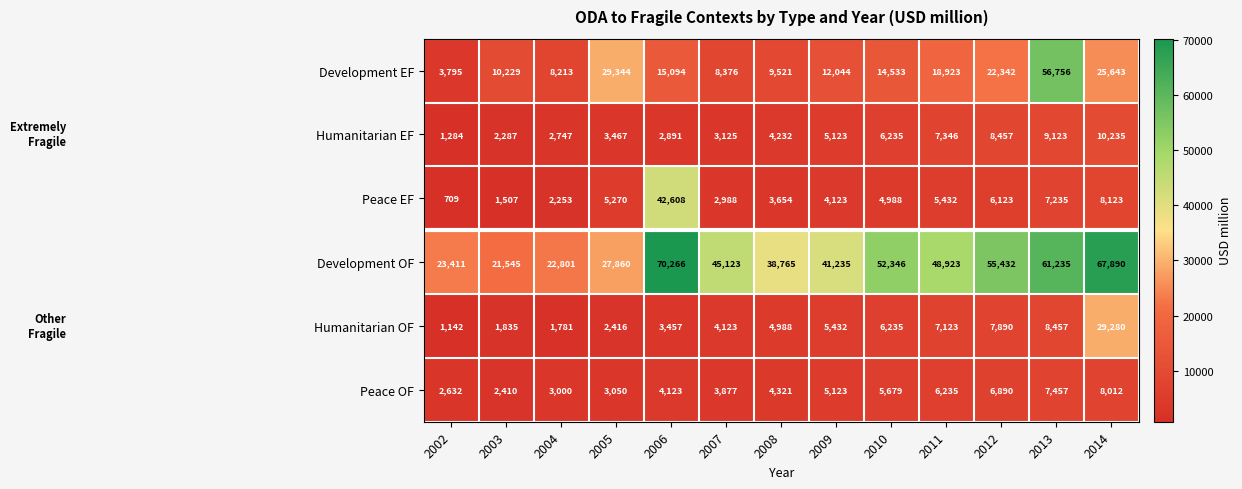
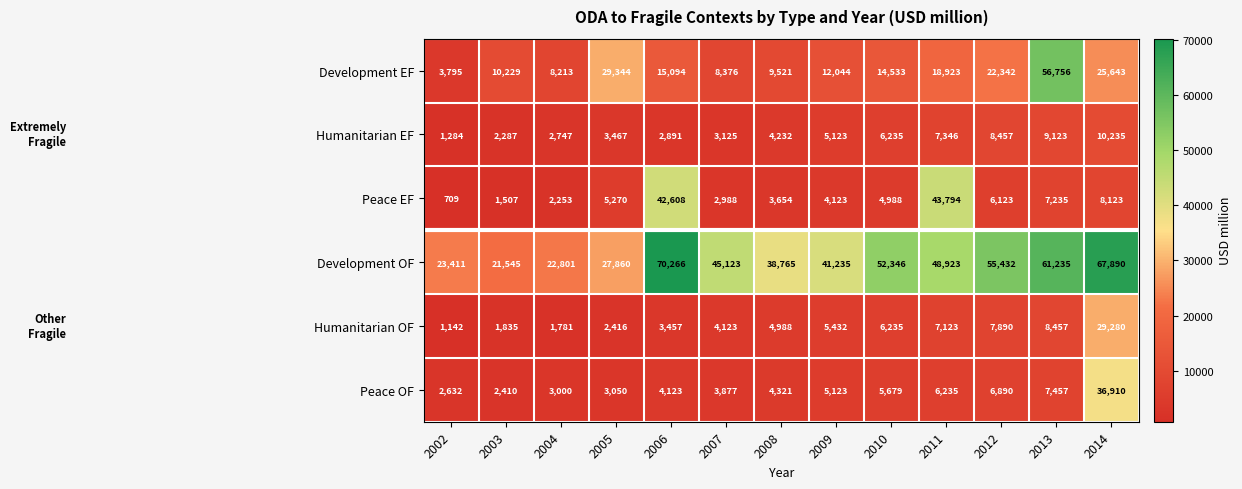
  {
    "Development EF": {
      "2002": "3,795",
      "2003": "10,229",
      "2004": "8,213",
      "2005": "29,344",
      "2006": "15,094",
      "2007": "8,376",
      "2008": "9,521",
      "2009": "12,044",
      "2010": "14,533",
      "2011": "18,923",
      "2012": "22,342",
      "2013": "56,756",
      "2014": "25,643"
    },
    "Humanitarian EF": {
      "2002": "1,284",
      "2003": "2,287",
      "2004": "2,747",
      "2005": "3,467",
      "2006": "2,891",
      "2007": "3,125",
      "2008": "4,232",
      "2009": "5,123",
      "2010": "6,235",
      "2011": "7,346",
      "2012": "8,457",
      "2013": "9,123",
      "2014": "10,235"
    },
    "Peace EF": {
      "2002": "709",
      "2003": "1,507",
      "2004": "2,253",
      "2005": "5,270",
      "2006": "42,608",
      "2007": "2,988",
      "2008": "3,654",
      "2009": "4,123",
      "2010": "4,988",
-     "2011": "5,432",
+     "2011": "43,794",
      "2012": "6,123",
      "2013": "7,235",
      "2014": "8,123"
    },
    "Development OF": {
      "2002": "23,411",
      "2003": "21,545",
      "2004": "22,801",
      "2005": "27,860",
      "2006": "70,266",
      "2007": "45,123",
      "2008": "38,765",
      "2009": "41,235",
      "2010": "52,346",
      "2011": "48,923",
      "2012": "55,432",
      "2013": "61,235",
      "2014": "67,890"
    },
    "Humanitarian OF": {
      "2002": "1,142",
      "2003": "1,835",
      "2004": "1,781",
      "2005": "2,416",
      "2006": "3,457",
      "2007": "4,123",
      "2008": "4,988",
      "2009": "5,432",
      "2010": "6,235",
      "2011": "7,123",
      "2012": "7,890",
      "2013": "8,457",
      "2014": "29,280"
    },
    "Peace OF": {
      "2002": "2,632",
      "2003": "2,410",
      "2004": "3,000",
      "2005": "3,050",
      "2006": "4,123",
      "2007": "3,877",
      "2008": "4,321",
      "2009": "5,123",
      "2010": "5,679",
      "2011": "6,235",
      "2012": "6,890",
      "2013": "7,457",
-     "2014": "8,012"
+     "2014": "36,910"
    }
  }
